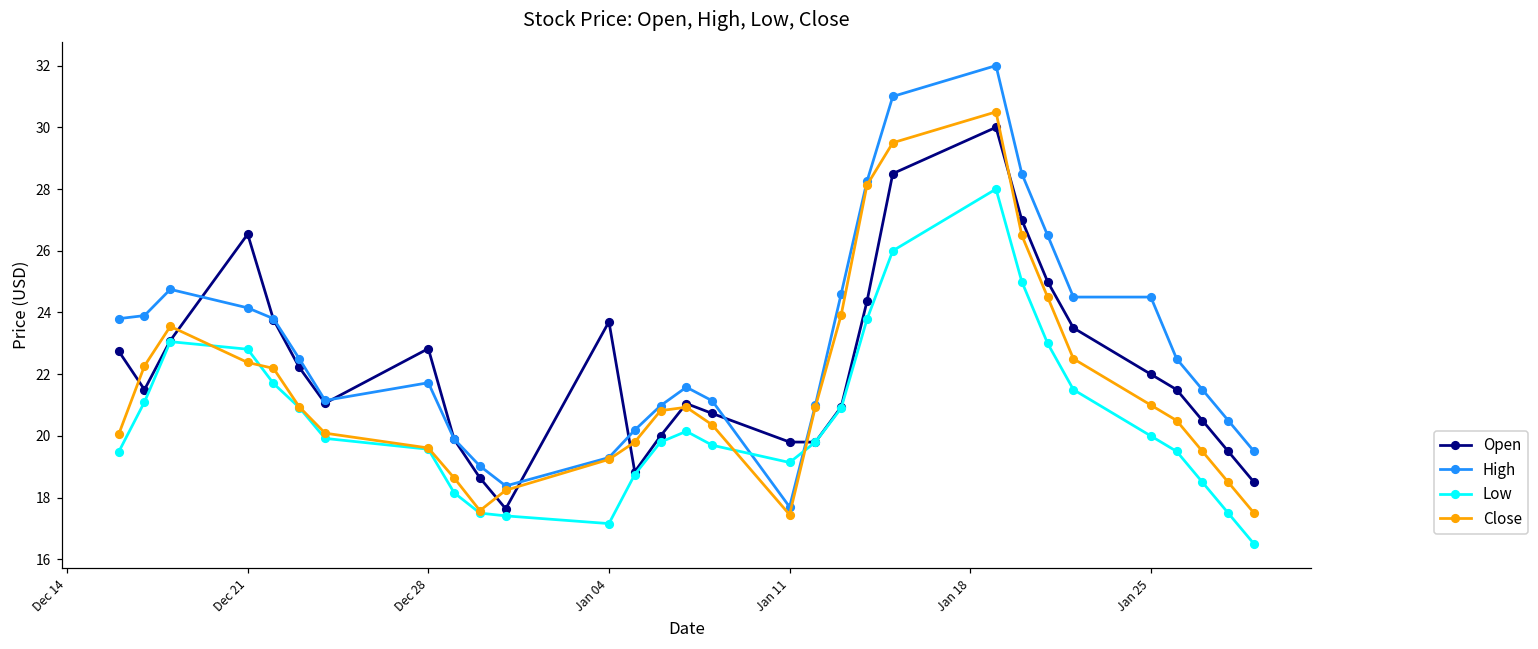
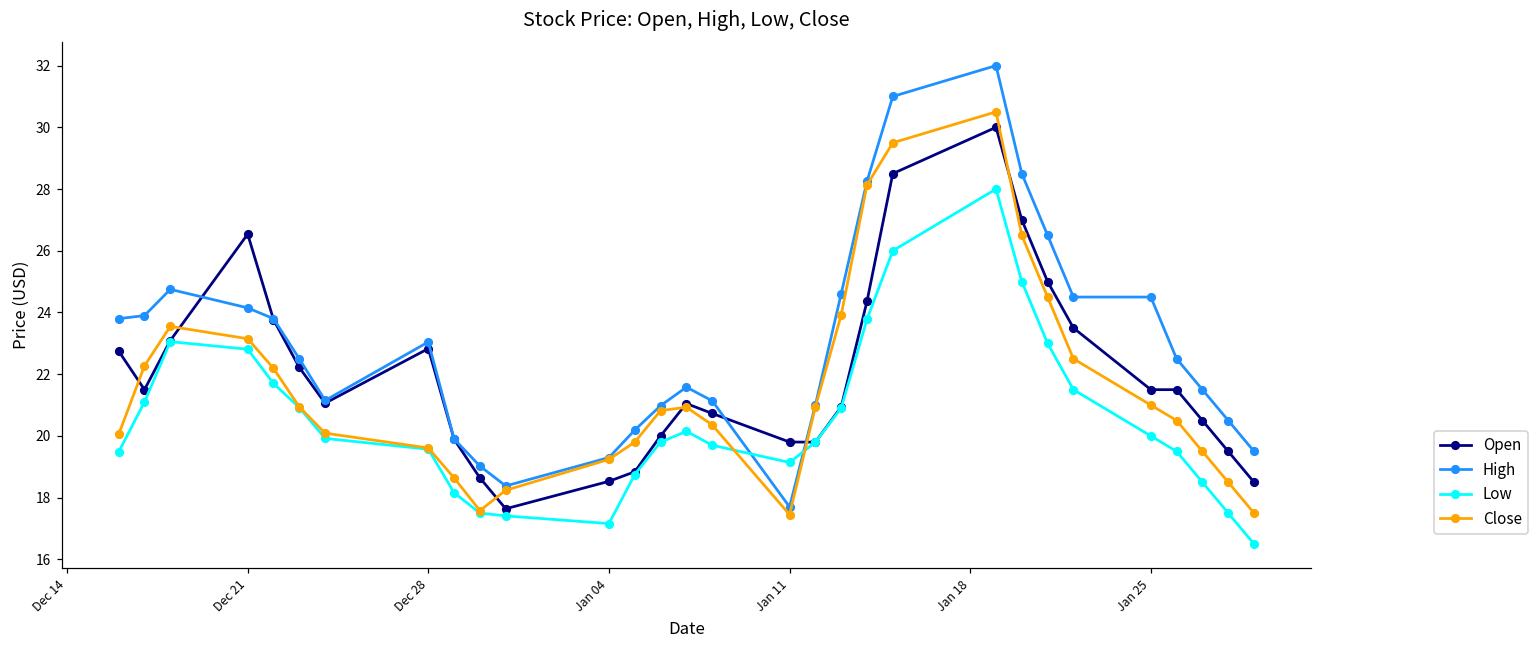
  {
    "Open": {
      "Dec 21": 26.5,
      "Dec 28": 22.8,
-     "Jan 04": 23.7,
+     "Jan 04": 18.5,
      "Jan 11": 19.8,
-     "Jan 25": 22.0
+     "Jan 25": 21.5
    },
    "High": {
      "Dec 21": 24.2,
-     "Dec 28": 21.7,
+     "Dec 28": 23.0,
      "Jan 11": 17.7,
      "Jan 25": 24.5
    },
    "Low": {
      "Dec 21": 22.8,
      "Jan 04": 17.2,
      "Jan 11": 19.1,
      "Jan 25": 20.0
    },
    "Close": {
-     "Dec 21": 22.4,
+     "Dec 21": 23.2,
      "Jan 11": 17.5,
      "Jan 25": 21.0
    }
  }
